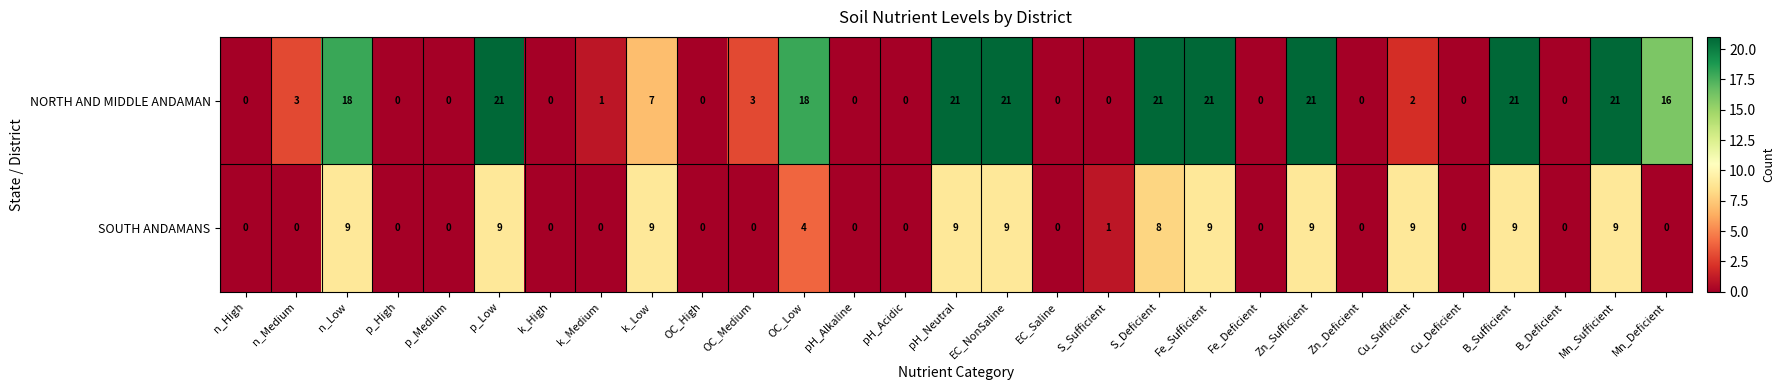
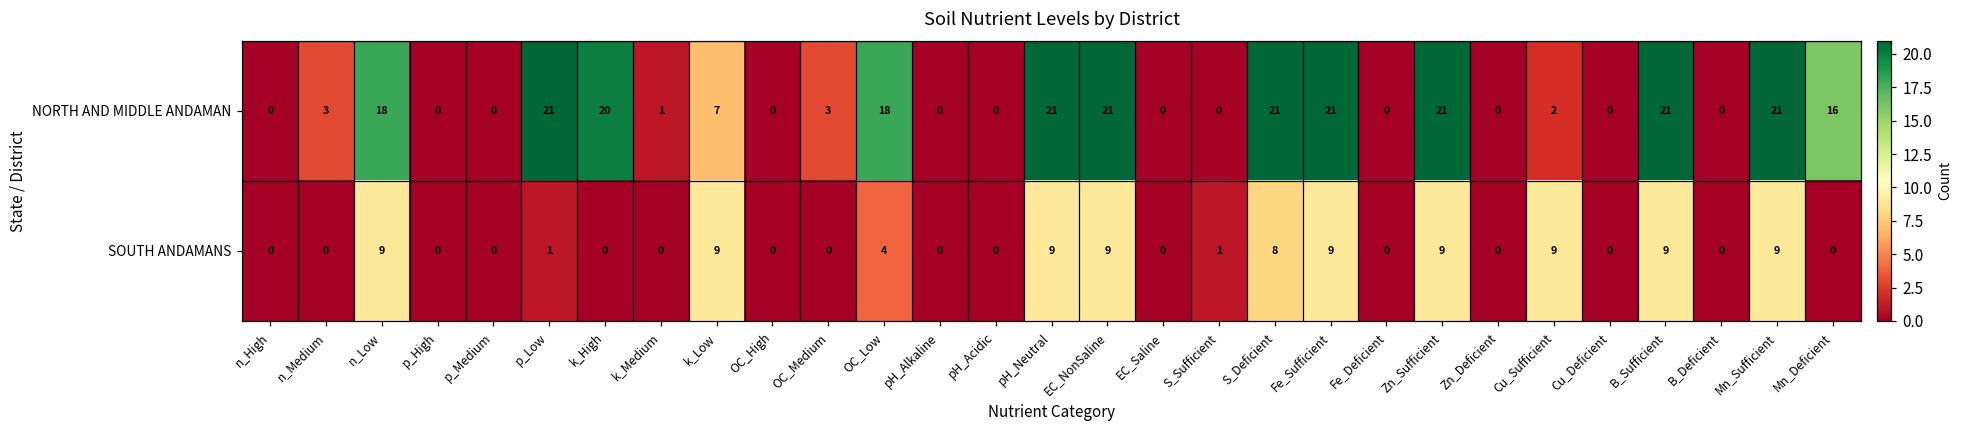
  {
    "NORTH AND MIDDLE ANDAMAN": {
      "n_High": 0,
      "n_Medium": 3,
      "n_Low": 18,
      "p_High": 0,
      "p_Medium": 0,
      "p_Low": 21,
-     "k_High": 0,
+     "k_High": 20,
      "k_Medium": 1,
      "k_Low": 7,
      "OC_High": 0,
      "OC_Medium": 3,
      "OC_Low": 18,
      "pH_Alkaline": 0,
      "pH_Acidic": 0,
      "pH_Neutral": 21,
      "EC_NonSaline": 21,
      "EC_Saline": 0,
      "S_Sufficient": 0,
      "S_Deficient": 21,
      "Fe_Sufficient": 21,
      "Fe_Deficient": 0,
      "Zn_Sufficient": 21,
      "Zn_Deficient": 0,
      "Cu_Sufficient": 2,
      "Cu_Deficient": 0,
      "B_Sufficient": 21,
      "B_Deficient": 0,
      "Mn_Sufficient": 21,
      "Mn_Deficient": 16
    },
    "SOUTH ANDAMANS": {
      "n_High": 0,
      "n_Medium": 0,
      "n_Low": 9,
      "p_High": 0,
      "p_Medium": 0,
-     "p_Low": 9,
+     "p_Low": 1,
      "k_High": 0,
      "k_Medium": 0,
      "k_Low": 9,
      "OC_High": 0,
      "OC_Medium": 0,
      "OC_Low": 4,
      "pH_Alkaline": 0,
      "pH_Acidic": 0,
      "pH_Neutral": 9,
      "EC_NonSaline": 9,
      "EC_Saline": 0,
      "S_Sufficient": 1,
      "S_Deficient": 8,
      "Fe_Sufficient": 9,
      "Fe_Deficient": 0,
      "Zn_Sufficient": 9,
      "Zn_Deficient": 0,
      "Cu_Sufficient": 9,
      "Cu_Deficient": 0,
      "B_Sufficient": 9,
      "B_Deficient": 0,
      "Mn_Sufficient": 9,
      "Mn_Deficient": 0
    }
  }
